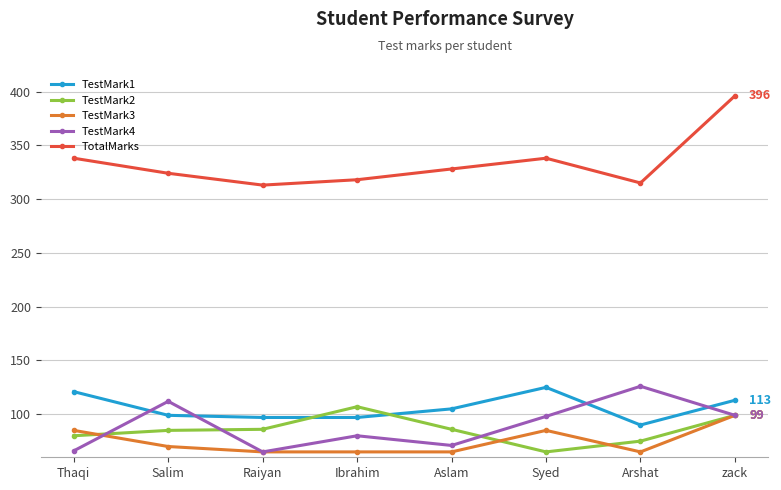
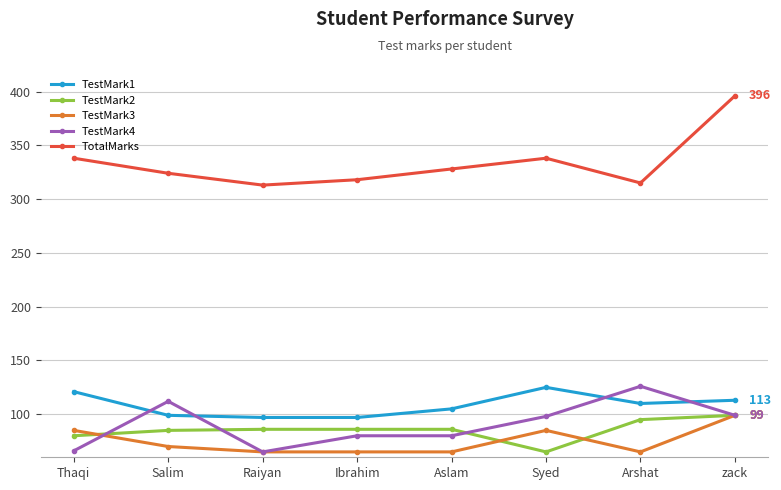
  {
    "TestMark1": {
      "Thaqi": 121,
      "Salim": 99,
      "Raiyan": 97,
      "Ibrahim": 97,
      "Aslam": 105,
      "Syed": 125,
-     "Arshat": 90
+     "Arshat": 110
    },
    "TestMark2": {
      "Thaqi": 80,
      "Salim": 85,
      "Raiyan": 86,
-     "Ibrahim": 107,
+     "Ibrahim": 86,
      "Aslam": 86,
      "Syed": 65,
-     "Arshat": 75
+     "Arshat": 95
    },
    "TestMark4": {
      "Thaqi": 66,
      "Salim": 112,
      "Ibrahim": 80,
-     "Aslam": 71,
+     "Aslam": 80,
      "Syed": 98,
      "Arshat": 126
    }
  }
